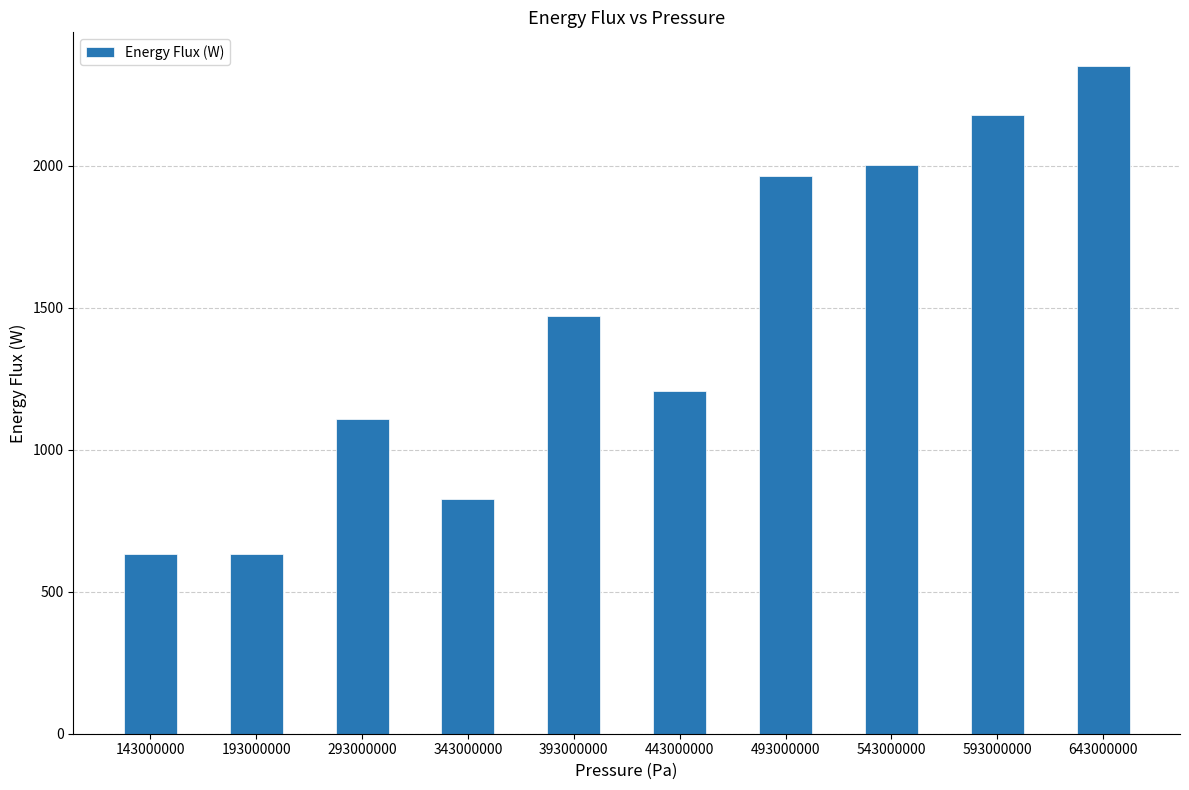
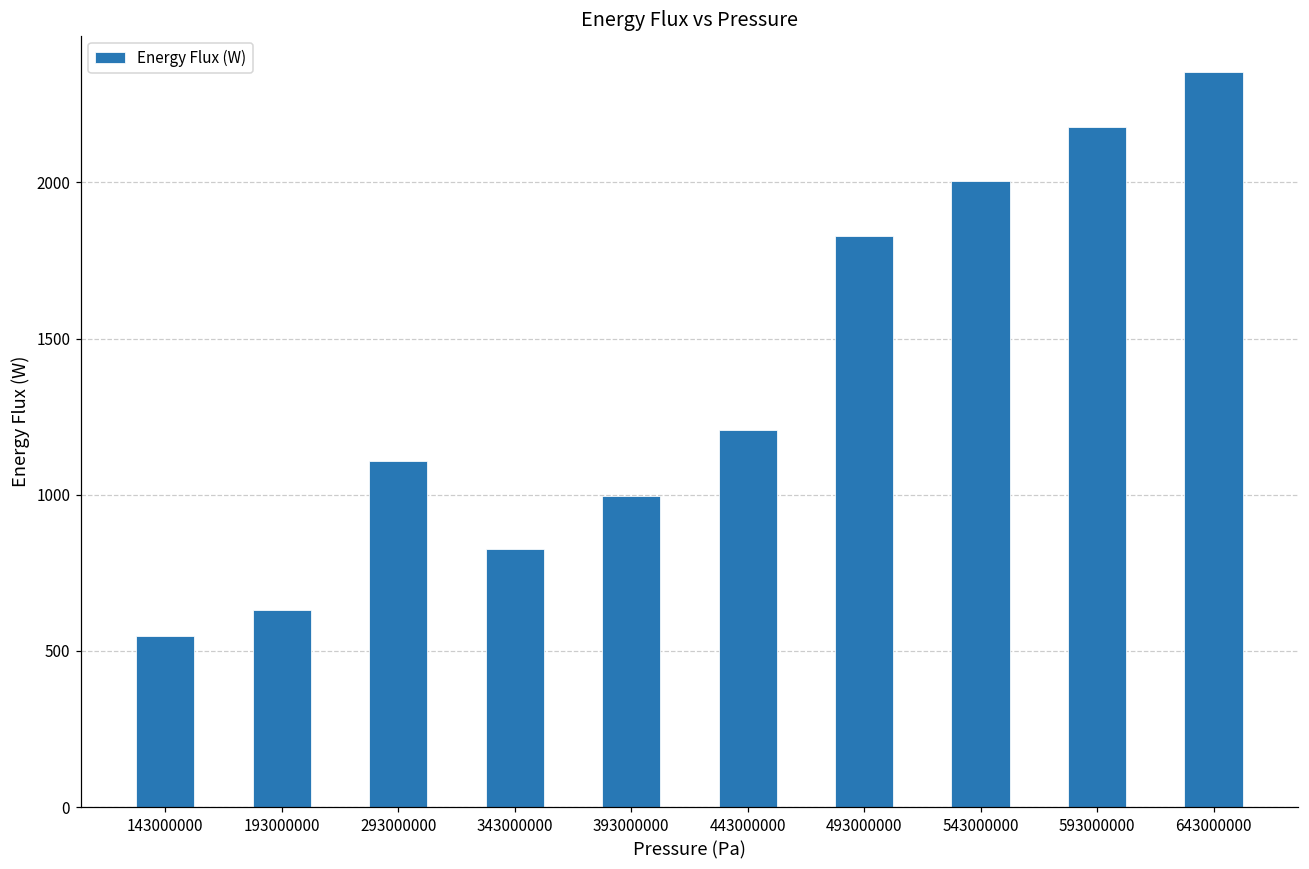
  {
-   "143000000": 630,
+   "143000000": 550,
    "193000000": 630,
    "293000000": 1110,
    "343000000": 830,
-   "393000000": 1470,
+   "393000000": 990,
    "443000000": 1210,
-   "493000000": 1970,
+   "493000000": 1830,
    "543000000": 2000,
    "593000000": 2180,
    "643000000": 2350
  }
